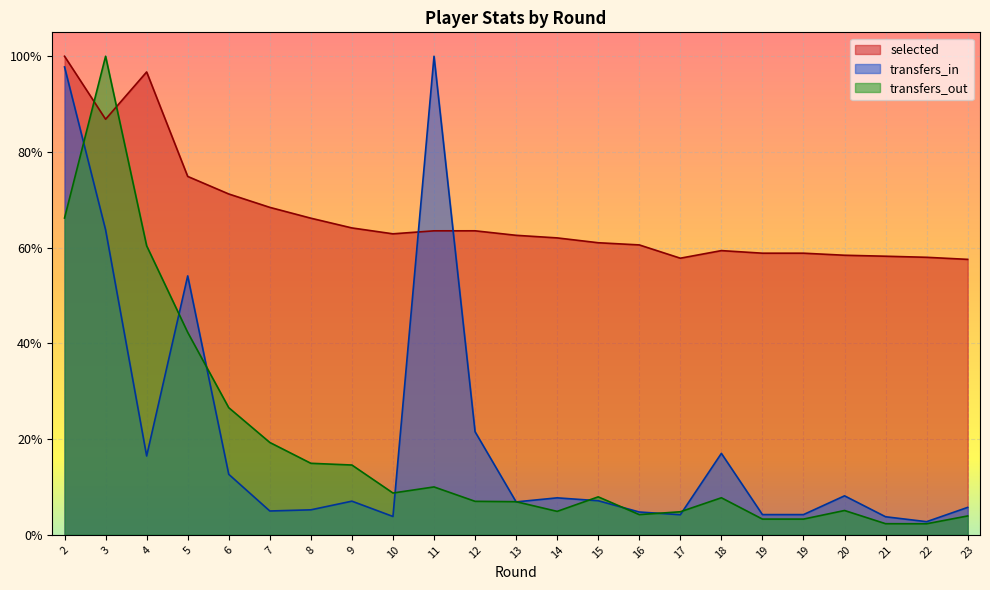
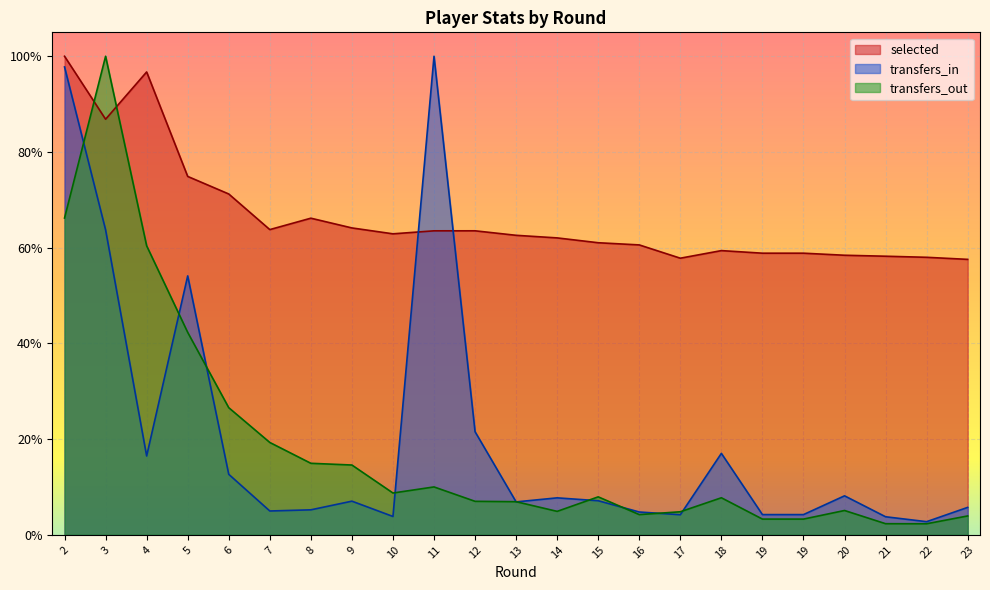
  {
    "selected": {
      "2": "100%",
      "3": "87%",
      "4": "97%",
      "5": "75%",
      "6": "71%",
-     "7": "68%",
+     "7": "64%",
      "8": "66%",
      "9": "64%",
      "10": "63%",
      "11": "64%",
      "12": "64%",
      "13": "63%",
      "14": "62%",
      "15": "61%",
      "16": "61%",
      "17": "58%",
      "18": "59%",
      "20": "58%",
      "21": "58%",
      "22": "58%",
      "23": "58%"
    },
    "transfers_in": {
      "2": "98%",
      "3": "64%",
      "4": "16%",
      "5": "54%",
      "6": "13%",
      "7": "5%",
      "8": "5%",
      "9": "7%",
      "10": "4%",
      "11": "100%",
      "12": "22%",
      "14": "8%",
      "15": "7%",
      "16": "5%",
      "17": "4%",
      "18": "17%",
      "20": "8%",
      "21": "4%",
      "23": "6%"
    },
    "transfers_out": {
      "2": "66%",
      "3": "100%",
      "4": "60%",
      "5": "42%",
      "6": "27%",
      "7": "19%",
      "8": "15%",
      "9": "15%",
      "10": "9%",
      "11": "10%",
      "12": "7%",
      "14": "5%",
      "15": "8%",
      "16": "4%",
      "17": "5%",
      "18": "8%",
      "20": "5%",
      "21": "2%",
      "23": "4%"
    }
  }
